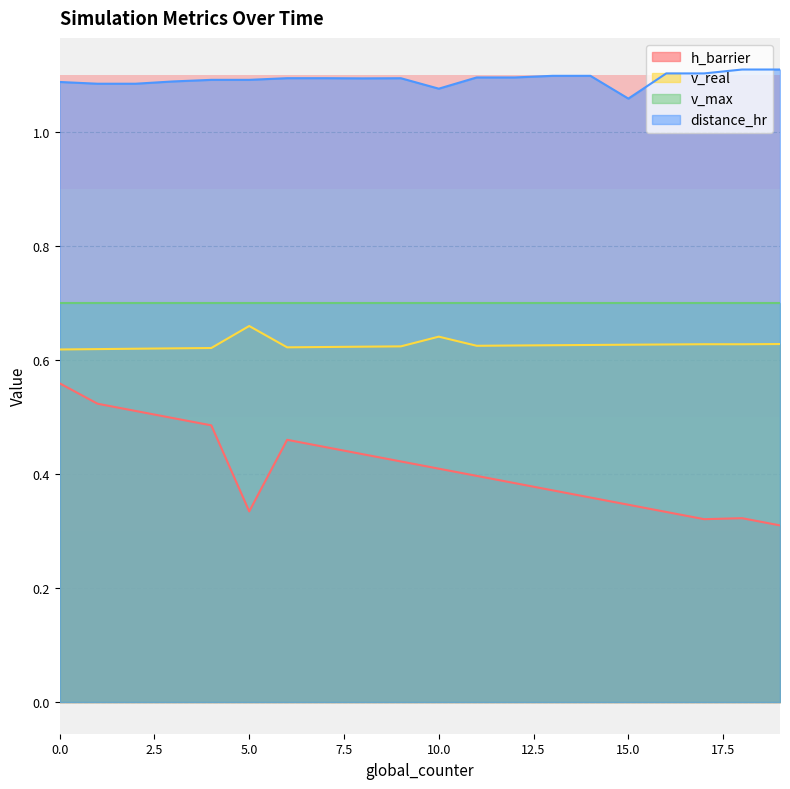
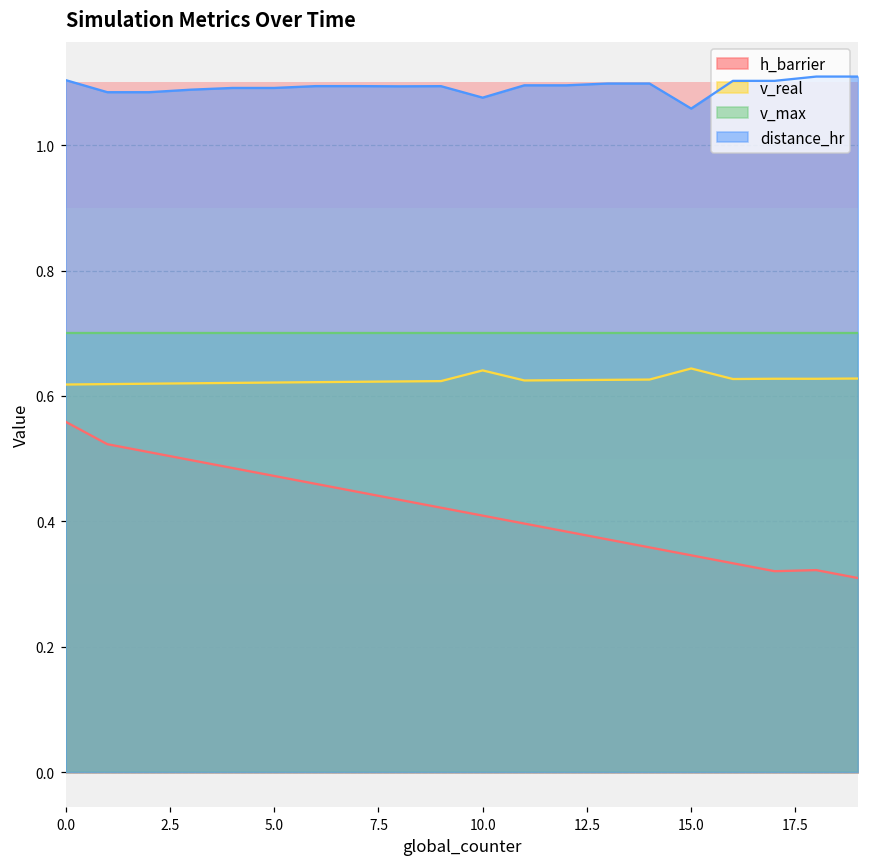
  {
    "h_barrier": {
      "0.0": 0.56,
-     "5.0": 0.33,
+     "5.0": 0.47,
      "10.0": 0.41,
      "15.0": 0.35
    },
    "v_real": {
      "0.0": 0.62,
-     "5.0": 0.66,
+     "5.0": 0.62,
      "10.0": 0.64,
-     "15.0": 0.63
+     "15.0": 0.64
    },
    "v_max": {
      "0.0": 0.70,
      "5.0": 0.70,
      "10.0": 0.70,
      "15.0": 0.70
    },
    "distance_hr": {
-     "0.0": 1.09,
+     "0.0": 1.10,
      "5.0": 1.09,
      "10.0": 1.08,
      "15.0": 1.06
    }
  }
